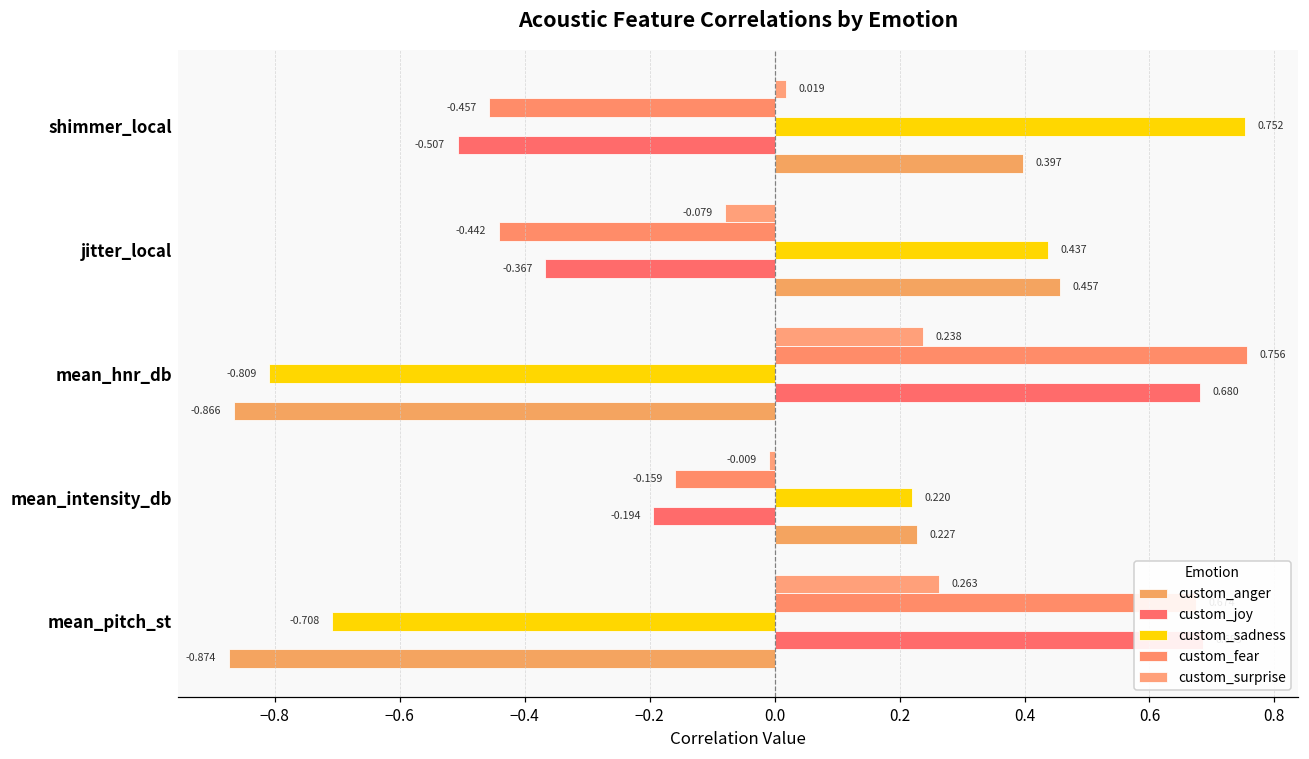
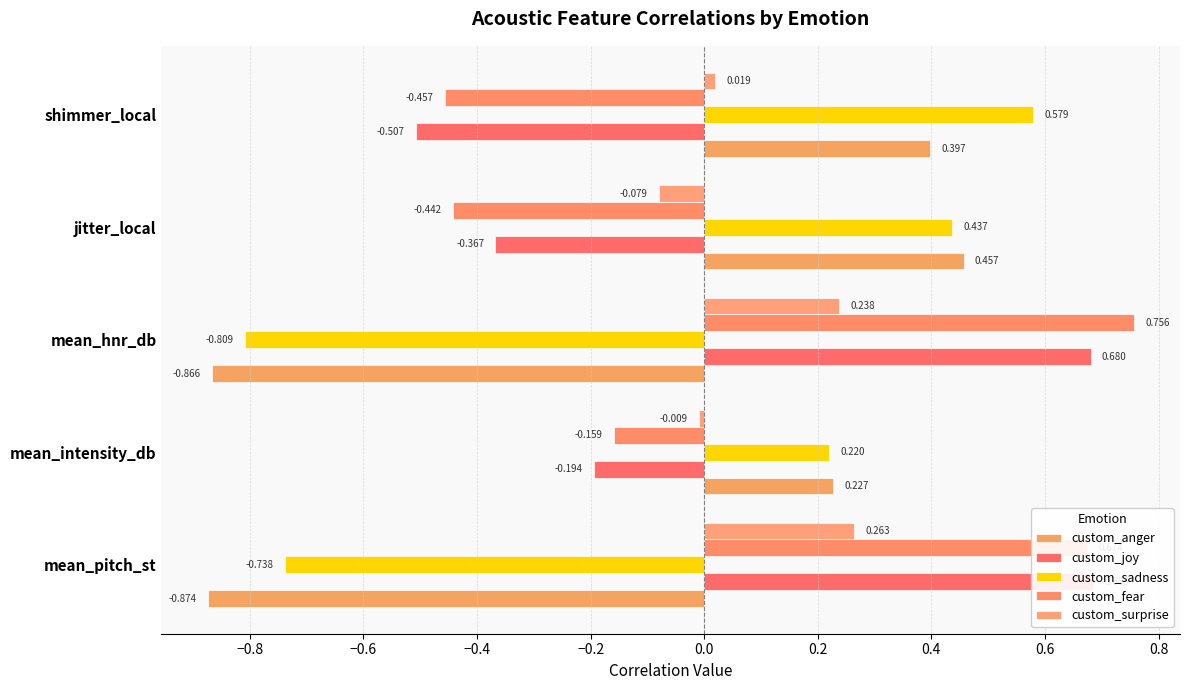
  {
    "custom_sadness": {
-     "shimmer_local": 0.752,
+     "shimmer_local": 0.579,
      "jitter_local": 0.437,
      "mean_hnr_db": -0.809,
      "mean_intensity_db": 0.220,
-     "mean_pitch_st": -0.708
+     "mean_pitch_st": -0.738
    }
  }
